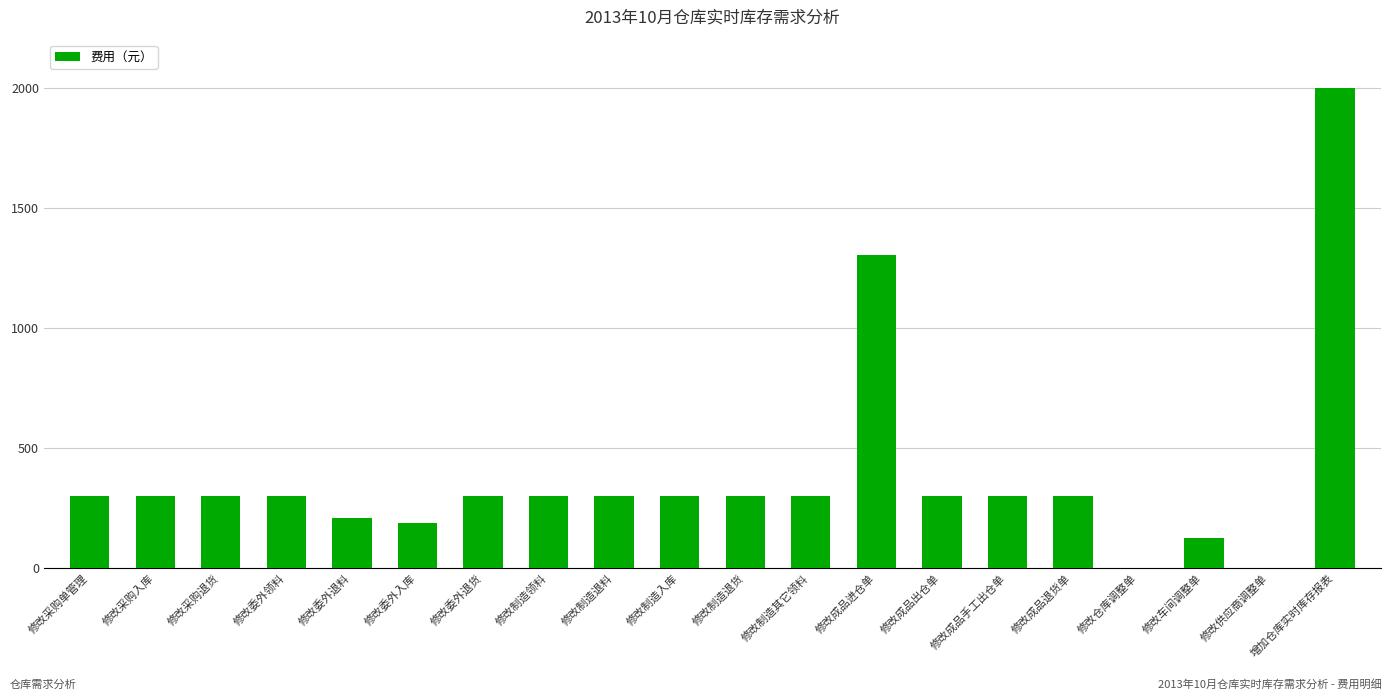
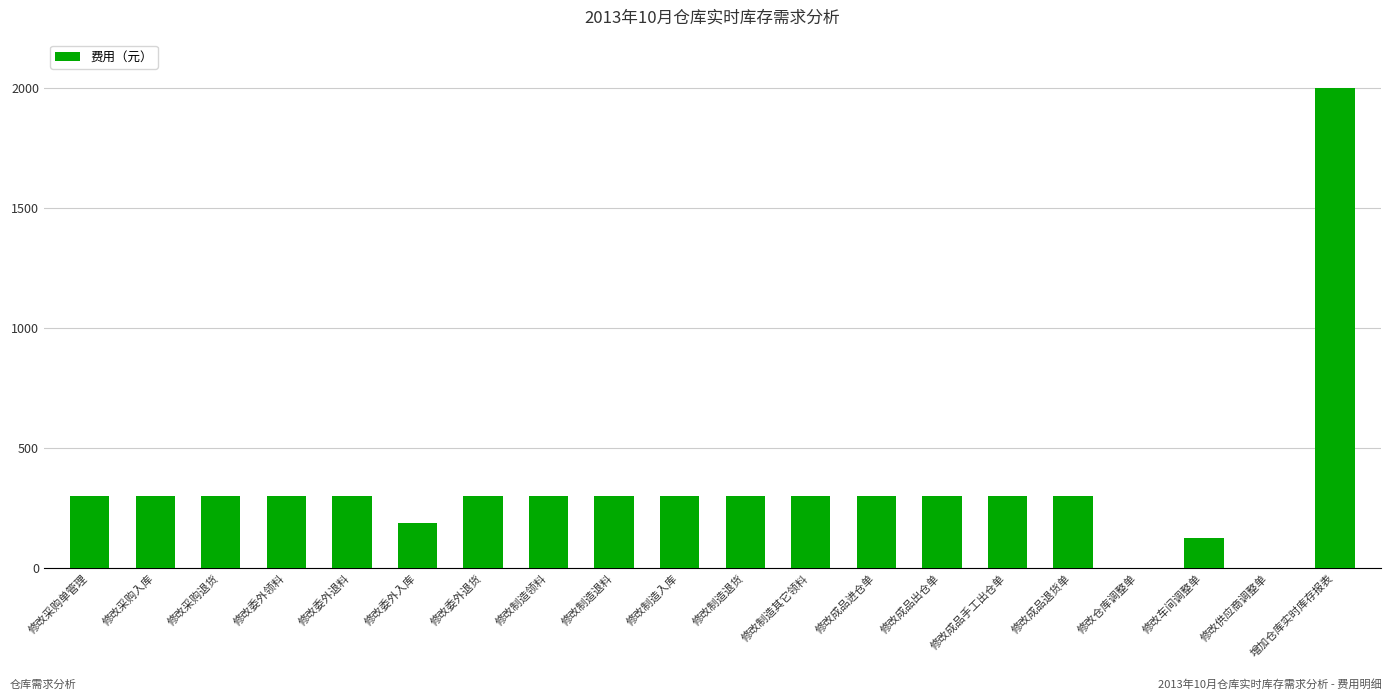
  {
    "修改采购单管理": 300,
    "修改采购入库": 300,
    "修改采购退货": 300,
    "修改委外领料": 300,
-   "修改委外退料": 210,
+   "修改委外退料": 300,
    "修改委外入库": 190,
    "修改委外退货": 300,
    "修改制造领料": 300,
    "修改制造退料": 300,
    "修改制造入库": 300,
    "修改制造退货": 300,
    "修改制造其它领料": 300,
-   "修改成品进仓单": 1300,
+   "修改成品进仓单": 300,
    "修改成品出仓单": 300,
    "修改成品手工出仓单": 300,
    "修改成品退货单": 300,
    "修改仓库调整单": 0,
    "修改车间调整单": 120,
    "修改供应商调整单": 0,
    "增加仓库实时库存报表": 2000
  }
